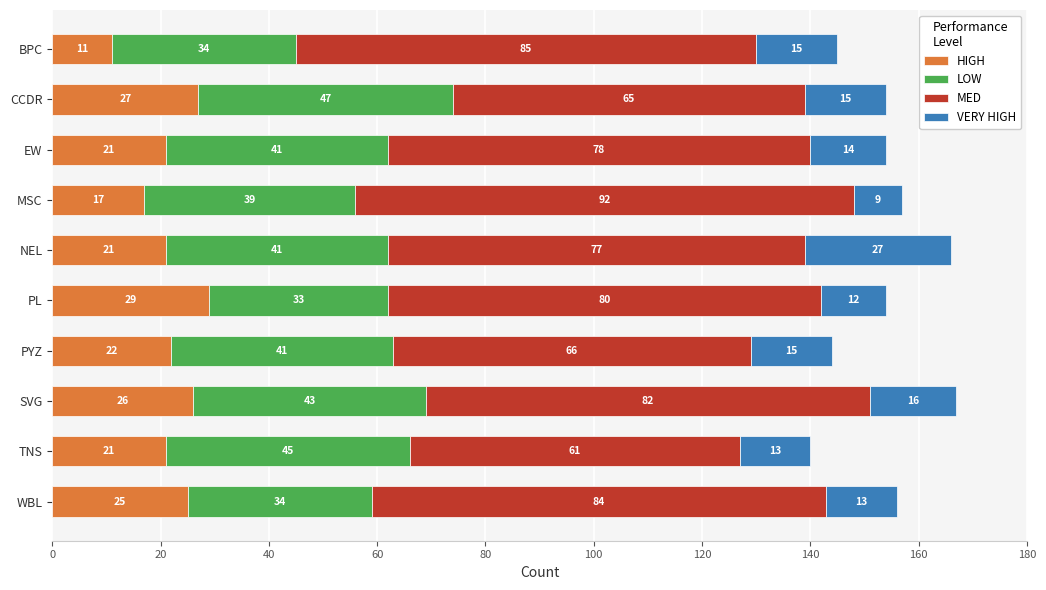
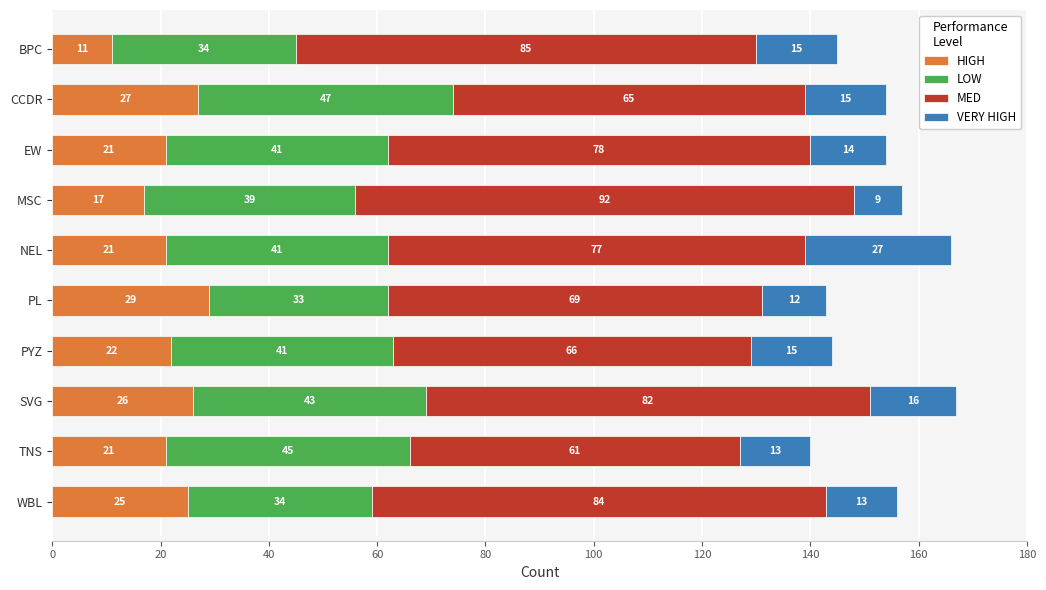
  {
    "HIGH": {
      "BPC": 11,
      "CCDR": 27,
      "EW": 21,
      "MSC": 17,
      "NEL": 21,
      "PL": 29,
      "PYZ": 22,
      "SVG": 26,
      "TNS": 21,
      "WBL": 25
    },
    "LOW": {
      "BPC": 34,
      "CCDR": 47,
      "EW": 41,
      "MSC": 39,
      "NEL": 41,
      "PL": 33,
      "PYZ": 41,
      "SVG": 43,
      "TNS": 45,
      "WBL": 34
    },
    "MED": {
      "BPC": 85,
      "CCDR": 65,
      "EW": 78,
      "MSC": 92,
      "NEL": 77,
-     "PL": 80,
+     "PL": 69,
      "PYZ": 66,
      "SVG": 82,
      "TNS": 61,
      "WBL": 84
    },
    "VERY HIGH": {
      "BPC": 15,
      "CCDR": 15,
      "EW": 14,
      "MSC": 9,
      "NEL": 27,
      "PL": 12,
      "PYZ": 15,
      "SVG": 16,
      "TNS": 13,
      "WBL": 13
    }
  }
